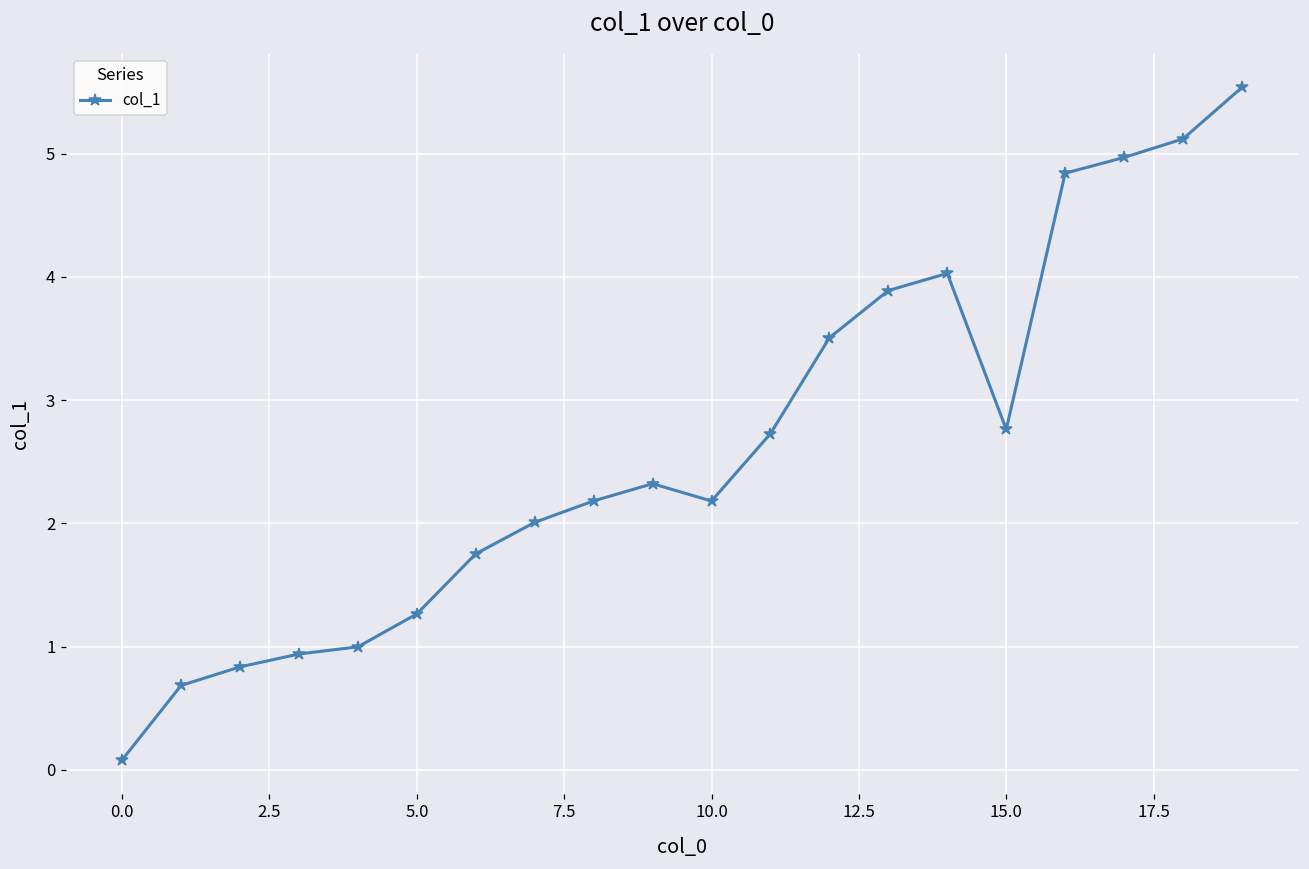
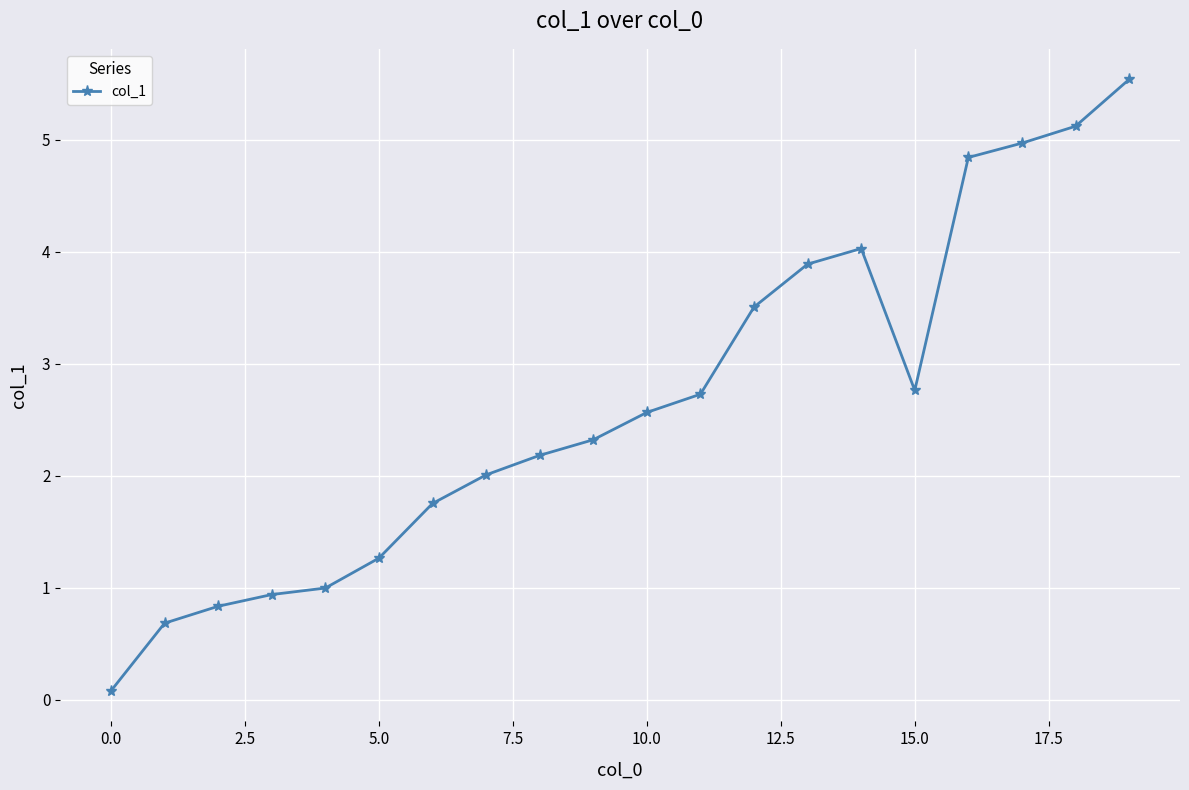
  {
    "0.0": 0.08,
    "5.0": 1.27,
-   "10.0": 2.18,
+   "10.0": 2.57,
    "15.0": 2.76
  }
